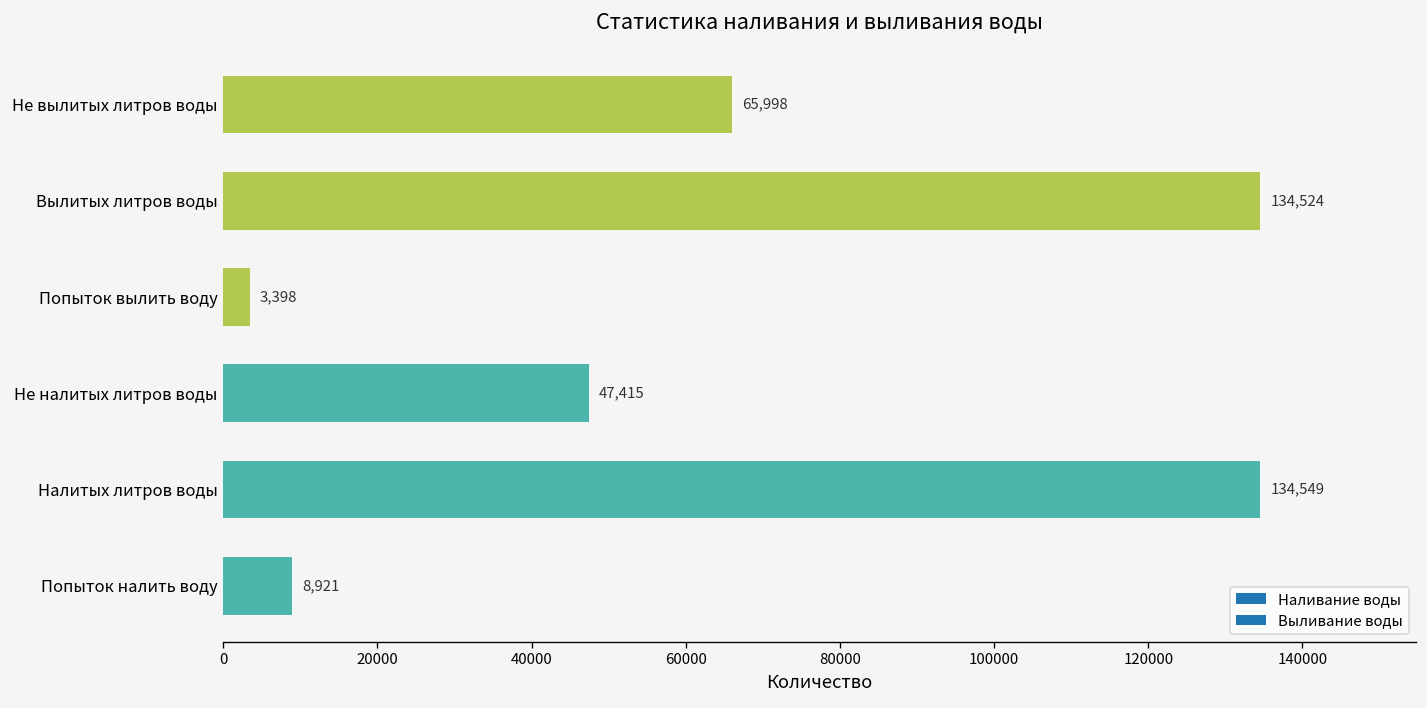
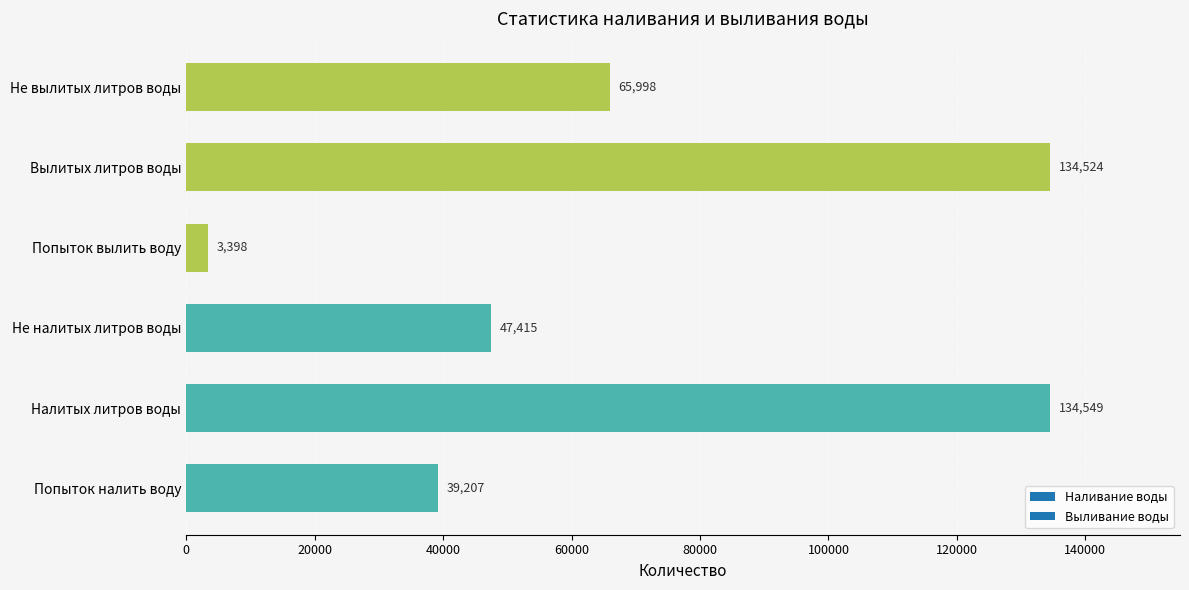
  {
    "Не вылитых литров воды": "65,998",
    "Вылитых литров воды": "134,524",
    "Попыток вылить воду": "3,398",
    "Не налитых литров воды": "47,415",
    "Налитых литров воды": "134,549",
-   "Попыток налить воду": "8,921"
+   "Попыток налить воду": "39,207"
  }
